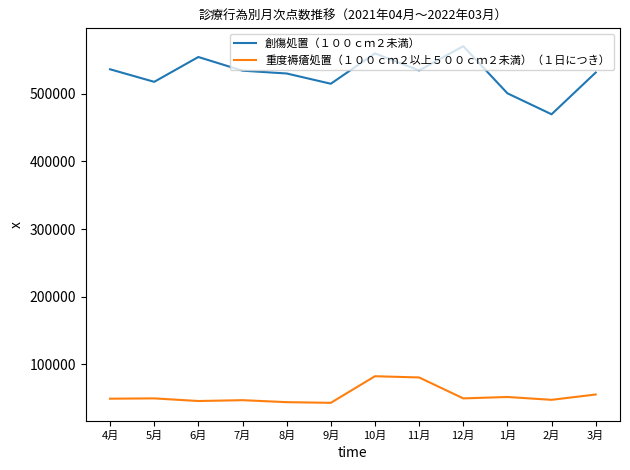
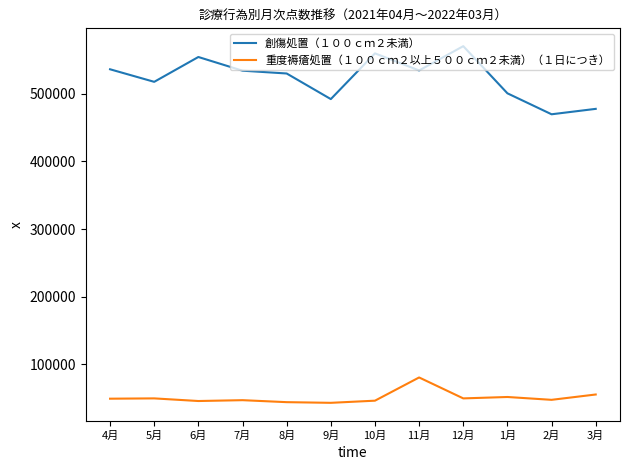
  {
    "創傷処置（１００ｃｍ２未満）": {
      "4月": 540000,
      "5月": 520000,
      "6月": 550000,
      "7月": 530000,
      "8月": 530000,
-     "9月": 510000,
+     "9月": 490000,
      "11月": 530000,
      "1月": 500000,
      "2月": 470000,
-     "3月": 530000
+     "3月": 480000
    },
    "重度褥瘡処置（１００ｃｍ２以上５００ｃｍ２未満）（１日につき）": {
      "4月": 50000,
      "5月": 50000,
      "6月": 50000,
      "7月": 50000,
      "8月": 40000,
      "9月": 40000,
-     "10月": 80000,
+     "10月": 50000,
      "11月": 80000,
      "12月": 50000,
      "1月": 50000,
      "2月": 50000,
      "3月": 60000
    }
  }
